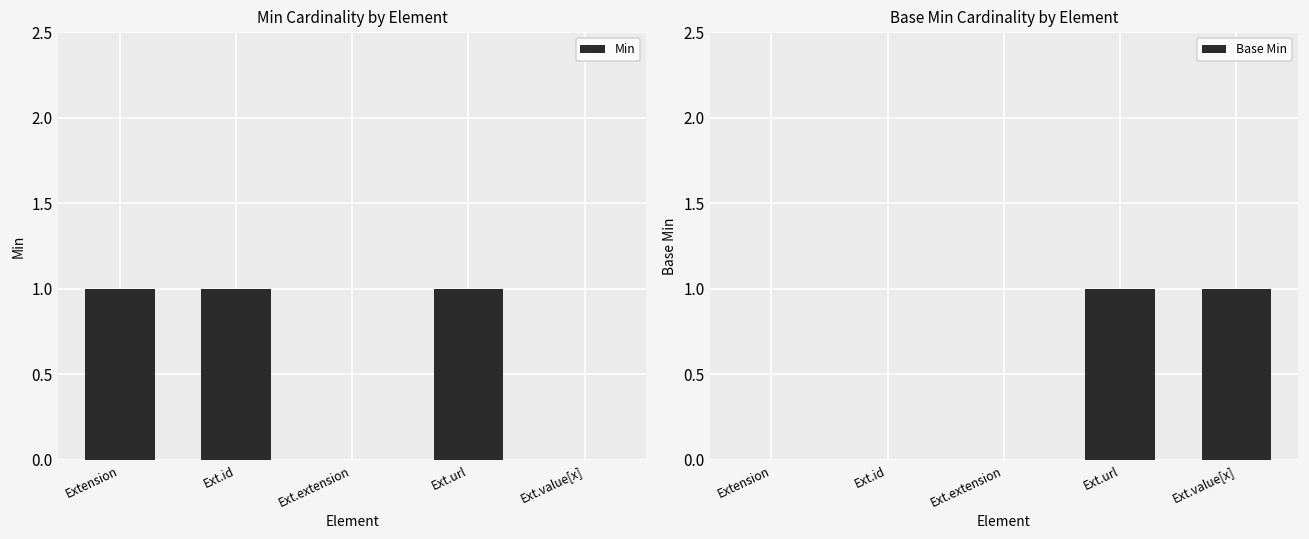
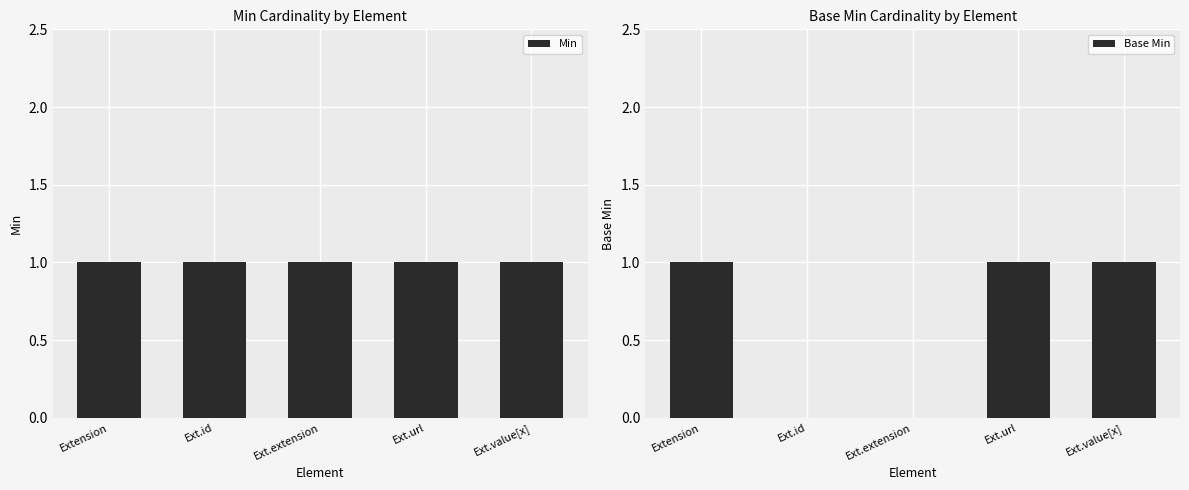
  {
    "Min Cardinality by Element": {
      "Extension": 1,
      "Ext.id": 1,
-     "Ext.extension": 0,
+     "Ext.extension": 1,
      "Ext.url": 1,
-     "Ext.value[x]": 0
+     "Ext.value[x]": 1
    },
    "Base Min Cardinality by Element": {
-     "Extension": 0,
+     "Extension": 1,
      "Ext.id": 0,
      "Ext.extension": 0,
      "Ext.url": 1,
      "Ext.value[x]": 1
    }
  }
